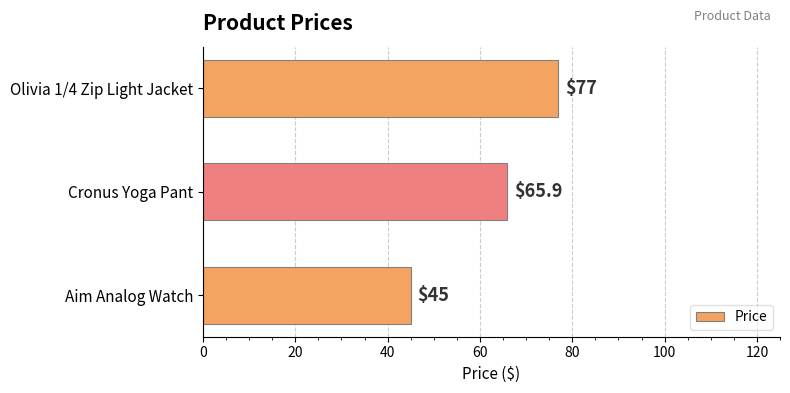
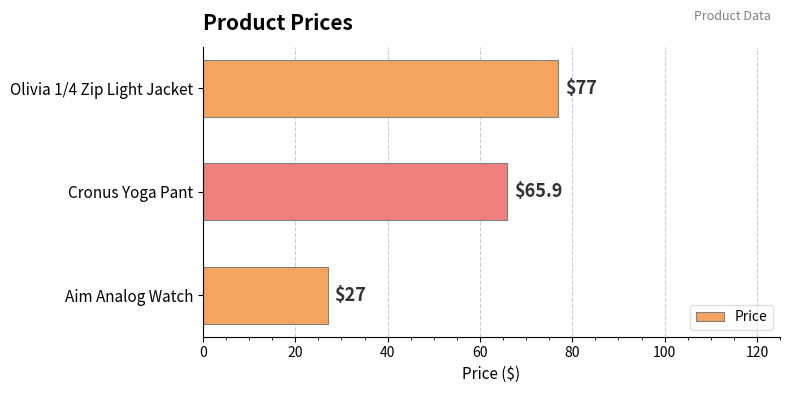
  {
    "Olivia 1/4 Zip Light Jacket": "$77",
    "Cronus Yoga Pant": "$65.9",
-   "Aim Analog Watch": "$45"
+   "Aim Analog Watch": "$27"
  }
